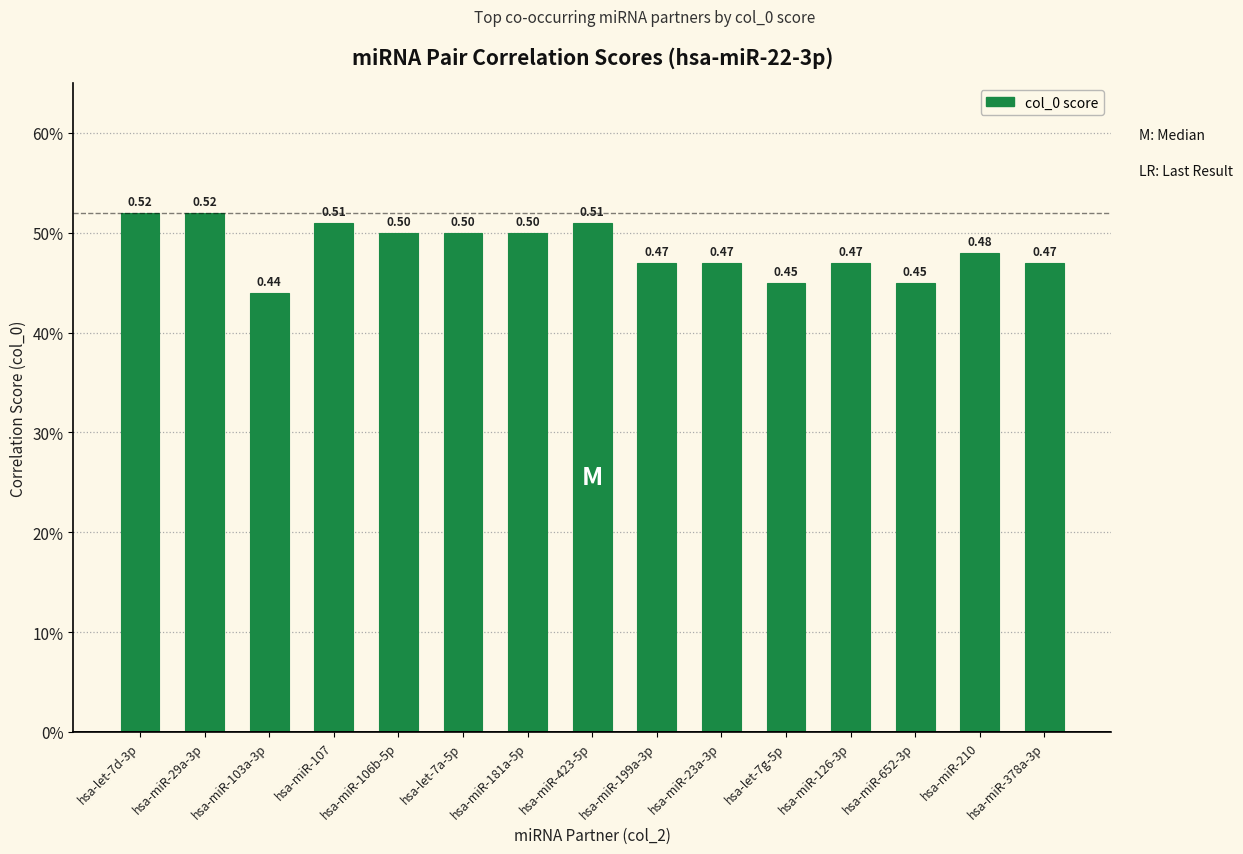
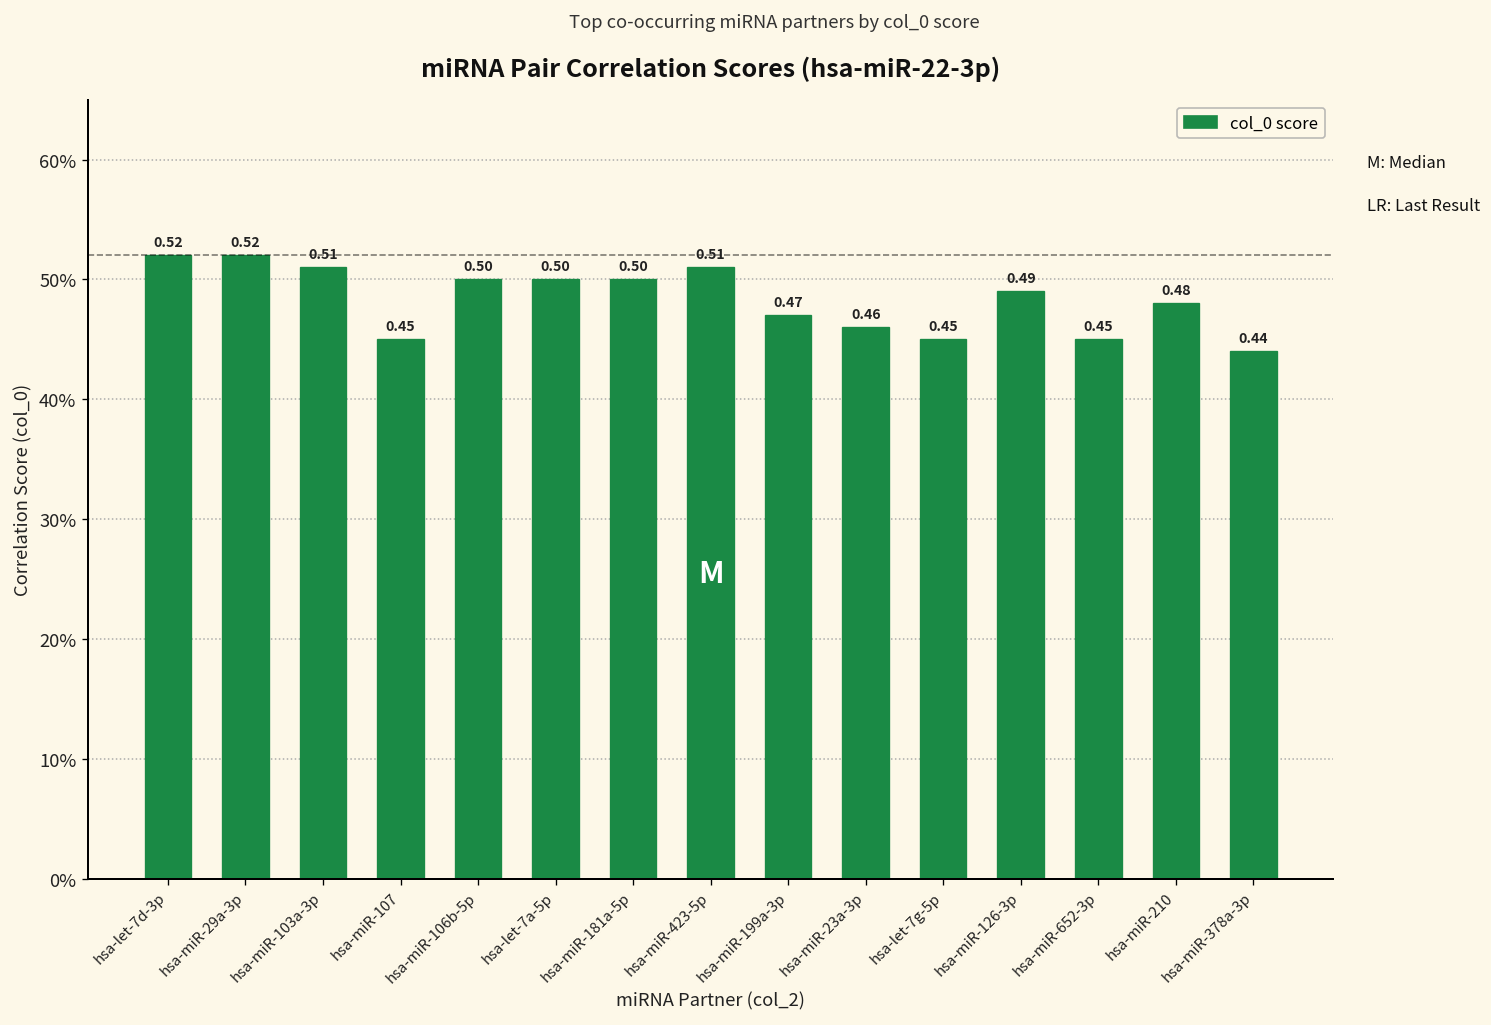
  {
    "hsa-let-7d-3p": 0.52,
    "hsa-miR-29a-3p": 0.52,
-   "hsa-miR-103a-3p": 0.44,
-   "hsa-miR-107": 0.51,
+   "hsa-miR-103a-3p": 0.51,
+   "hsa-miR-107": 0.45,
    "hsa-miR-106b-5p": 0.50,
    "hsa-let-7a-5p": 0.50,
    "hsa-miR-181a-5p": 0.50,
    "hsa-miR-423-5p": 0.51,
    "hsa-miR-199a-3p": 0.47,
-   "hsa-miR-23a-3p": 0.47,
+   "hsa-miR-23a-3p": 0.46,
    "hsa-let-7g-5p": 0.45,
-   "hsa-miR-126-3p": 0.47,
+   "hsa-miR-126-3p": 0.49,
    "hsa-miR-652-3p": 0.45,
    "hsa-miR-210": 0.48,
-   "hsa-miR-378a-3p": 0.47
+   "hsa-miR-378a-3p": 0.44
  }
